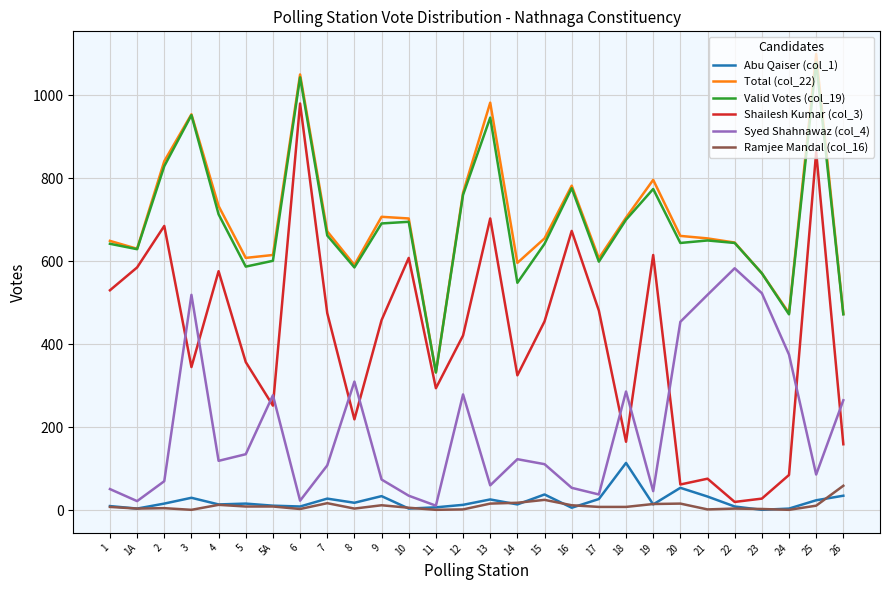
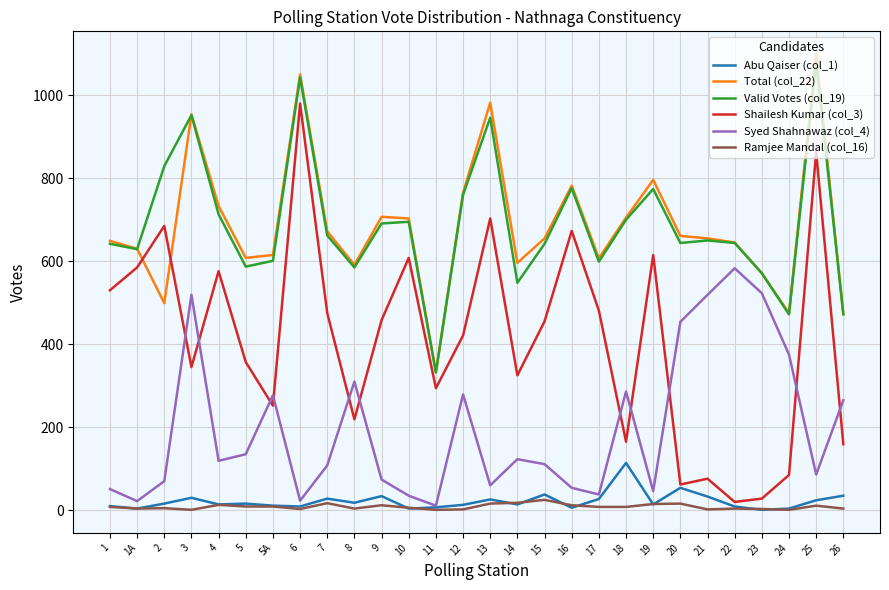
  {
    "Abu Qaiser (col_1)": {
      "2": 20,
      "3": 30,
      "5": 20,
      "7": 30,
      "8": 20,
      "9": 30,
      "12": 10,
      "13": 30,
      "15": 40,
      "17": 30,
      "18": 110,
      "20": 50,
      "21": 30,
      "25": 20,
      "26": 40
    },
    "Total (col_22)": {
      "1": 650,
-     "2": 840,
+     "2": 500,
      "4": 730,
      "5": 610,
      "5A": 620,
      "6": 1050,
      "7": 670,
      "9": 710,
      "10": 700,
      "13": 980,
      "14": 600,
      "15": 660,
      "17": 610,
      "19": 800,
      "20": 660
    },
    "Valid Votes (col_19)": {
      "1": 640,
      "2": 830,
      "4": 710,
      "5": 590,
      "5A": 600,
      "6": 1040,
      "7": 660,
      "9": 690,
      "10": 700,
      "13": 950,
      "14": 550,
      "15": 640,
      "17": 600,
      "19": 770,
      "20": 640
    },
    "Shailesh Kumar (col_3)": {
      "1": 530,
      "1A": 590,
      "2": 690,
      "3": 350,
      "4": 580,
      "5": 360,
      "5A": 250,
      "6": 980,
      "7": 480,
      "8": 220,
      "9": 460,
      "10": 610,
      "11": 290,
      "12": 420,
      "13": 700,
      "14": 330,
      "15": 460,
      "16": 670,
      "17": 480,
      "18": 170,
      "19": 620,
      "20": 60,
      "21": 80,
      "22": 20,
      "23": 30,
      "24": 90,
      "26": 160
    },
    "Syed Shahnawaz (col_4)": {
      "1": 50,
      "1A": 20,
      "2": 70,
      "3": 520,
      "4": 120,
      "5": 140,
      "5A": 280,
      "6": 20,
      "7": 110,
      "8": 310,
      "9": 70,
      "10": 40,
      "12": 280,
      "13": 60,
      "14": 120,
      "15": 110,
      "16": 50,
      "17": 40,
      "18": 290,
      "19": 50,
      "20": 450,
      "21": 520,
      "22": 580,
      "23": 520,
      "24": 380,
      "25": 90,
      "26": 270
    },
    "Ramjee Mandal (col_16)": {
      "2": 10,
      "3": 0,
      "5": 10,
      "7": 20,
      "8": 0,
      "9": 10,
      "12": 0,
      "13": 20,
      "15": 30,
      "17": 10,
      "18": 10,
      "20": 20,
      "21": 0,
      "25": 10,
-     "26": 60
+     "26": 0
    }
  }
